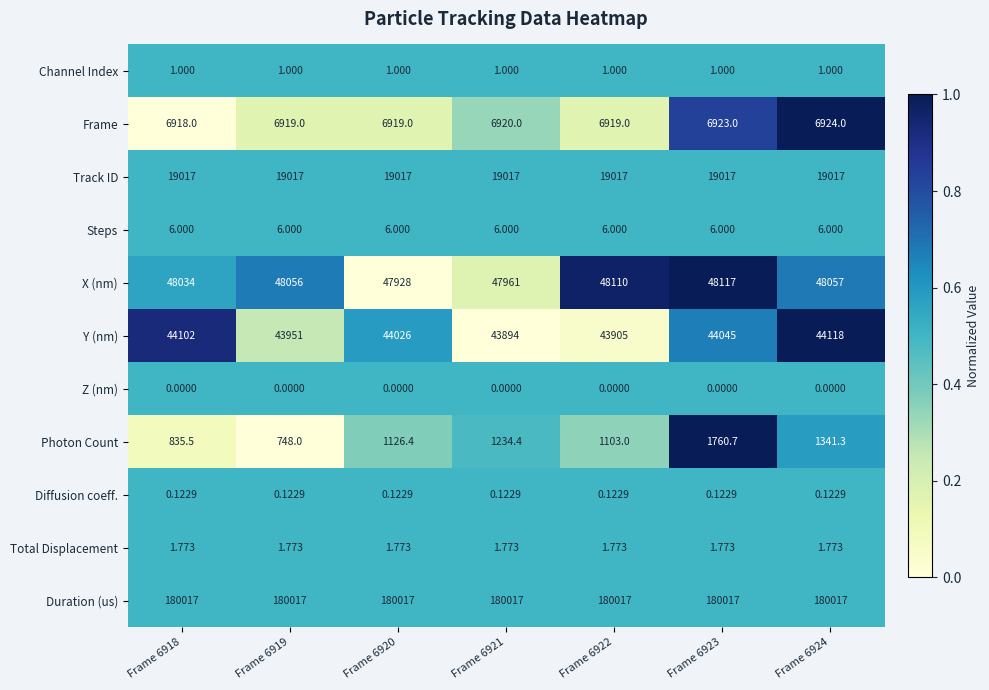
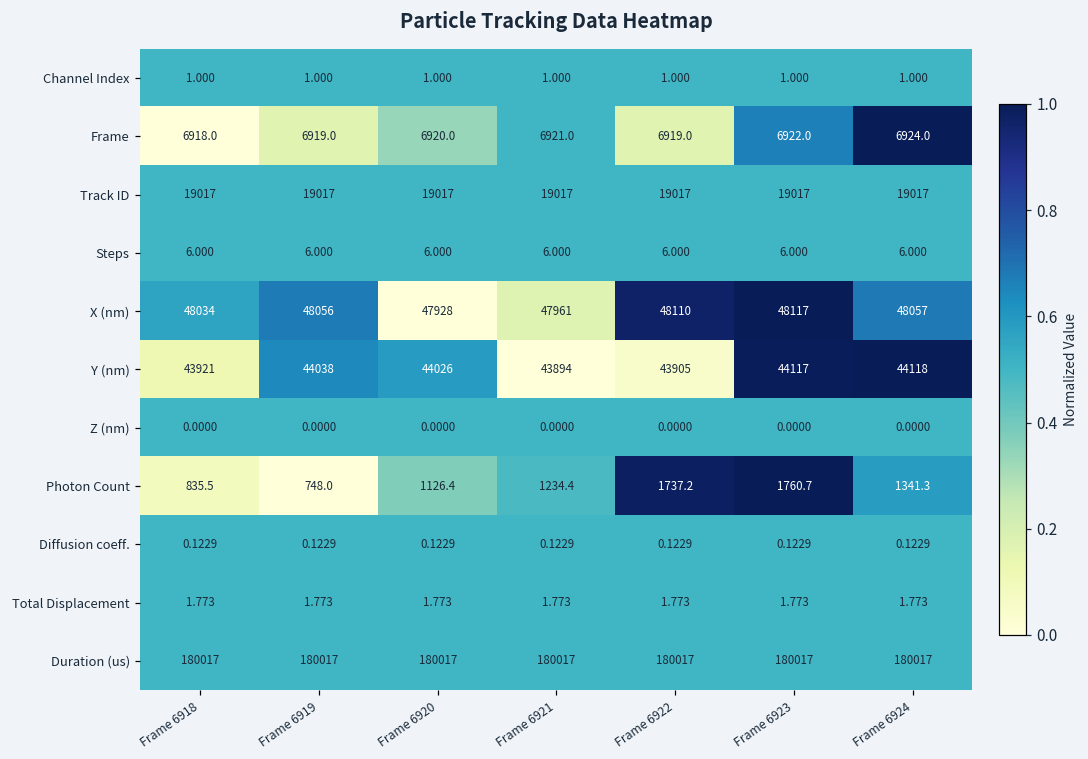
  {
    "Channel Index": {
      "Frame 6918": 1.000,
      "Frame 6919": 1.000,
      "Frame 6920": 1.000,
      "Frame 6921": 1.000,
      "Frame 6922": 1.000,
      "Frame 6923": 1.000,
      "Frame 6924": 1.000
    },
    "Frame": {
      "Frame 6918": 6918.0,
      "Frame 6919": 6919.0,
-     "Frame 6920": 6919.0,
-     "Frame 6921": 6920.0,
+     "Frame 6920": 6920.0,
+     "Frame 6921": 6921.0,
      "Frame 6922": 6919.0,
-     "Frame 6923": 6923.0,
+     "Frame 6923": 6922.0,
      "Frame 6924": 6924.0
    },
    "Track ID": {
      "Frame 6918": 19017,
      "Frame 6919": 19017,
      "Frame 6920": 19017,
      "Frame 6921": 19017,
      "Frame 6922": 19017,
      "Frame 6923": 19017,
      "Frame 6924": 19017
    },
    "Steps": {
      "Frame 6918": 6.000,
      "Frame 6919": 6.000,
      "Frame 6920": 6.000,
      "Frame 6921": 6.000,
      "Frame 6922": 6.000,
      "Frame 6923": 6.000,
      "Frame 6924": 6.000
    },
    "X (nm)": {
      "Frame 6918": 48034,
      "Frame 6919": 48056,
      "Frame 6920": 47928,
      "Frame 6921": 47961,
      "Frame 6922": 48110,
      "Frame 6923": 48117,
      "Frame 6924": 48057
    },
    "Y (nm)": {
-     "Frame 6918": 44102,
-     "Frame 6919": 43951,
+     "Frame 6918": 43921,
+     "Frame 6919": 44038,
      "Frame 6920": 44026,
      "Frame 6921": 43894,
      "Frame 6922": 43905,
-     "Frame 6923": 44045,
+     "Frame 6923": 44117,
      "Frame 6924": 44118
    },
    "Z (nm)": {
      "Frame 6918": 0.0000,
      "Frame 6919": 0.0000,
      "Frame 6920": 0.0000,
      "Frame 6921": 0.0000,
      "Frame 6922": 0.0000,
      "Frame 6923": 0.0000,
      "Frame 6924": 0.0000
    },
    "Photon Count": {
      "Frame 6918": 835.5,
      "Frame 6919": 748.0,
      "Frame 6920": 1126.4,
      "Frame 6921": 1234.4,
-     "Frame 6922": 1103.0,
+     "Frame 6922": 1737.2,
      "Frame 6923": 1760.7,
      "Frame 6924": 1341.3
    },
    "Diffusion coeff.": {
      "Frame 6918": 0.1229,
      "Frame 6919": 0.1229,
      "Frame 6920": 0.1229,
      "Frame 6921": 0.1229,
      "Frame 6922": 0.1229,
      "Frame 6923": 0.1229,
      "Frame 6924": 0.1229
    },
    "Total Displacement": {
      "Frame 6918": 1.773,
      "Frame 6919": 1.773,
      "Frame 6920": 1.773,
      "Frame 6921": 1.773,
      "Frame 6922": 1.773,
      "Frame 6923": 1.773,
      "Frame 6924": 1.773
    },
    "Duration (us)": {
      "Frame 6918": 180017,
      "Frame 6919": 180017,
      "Frame 6920": 180017,
      "Frame 6921": 180017,
      "Frame 6922": 180017,
      "Frame 6923": 180017,
      "Frame 6924": 180017
    }
  }
